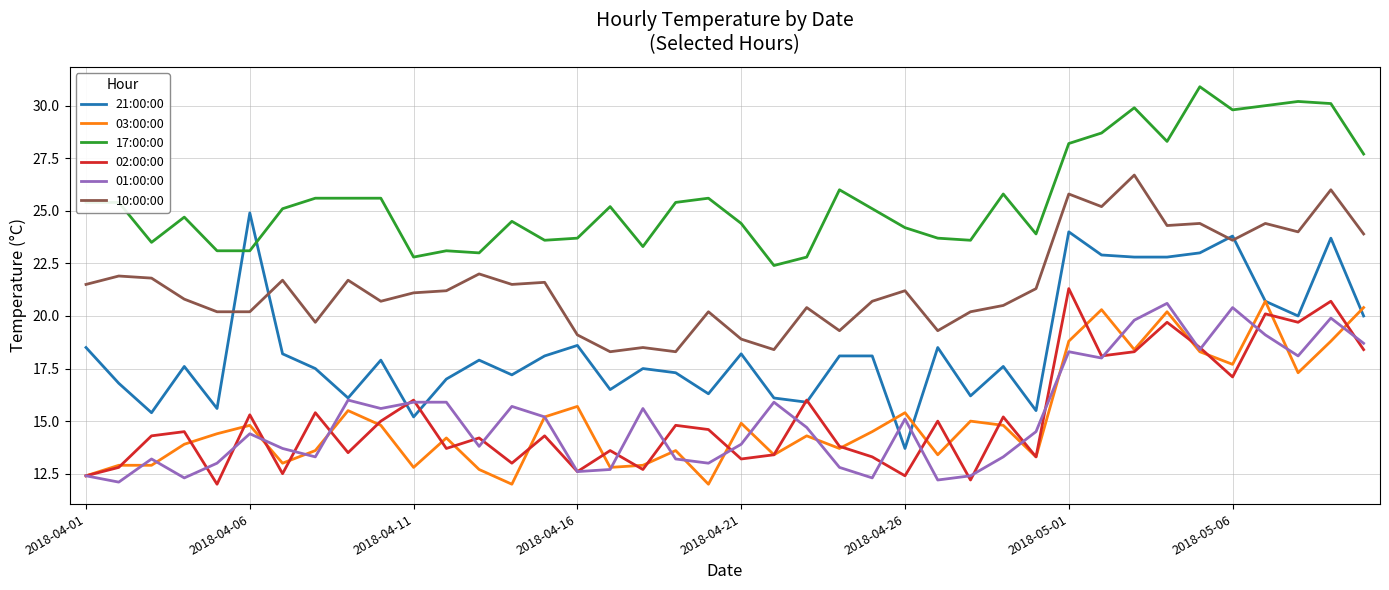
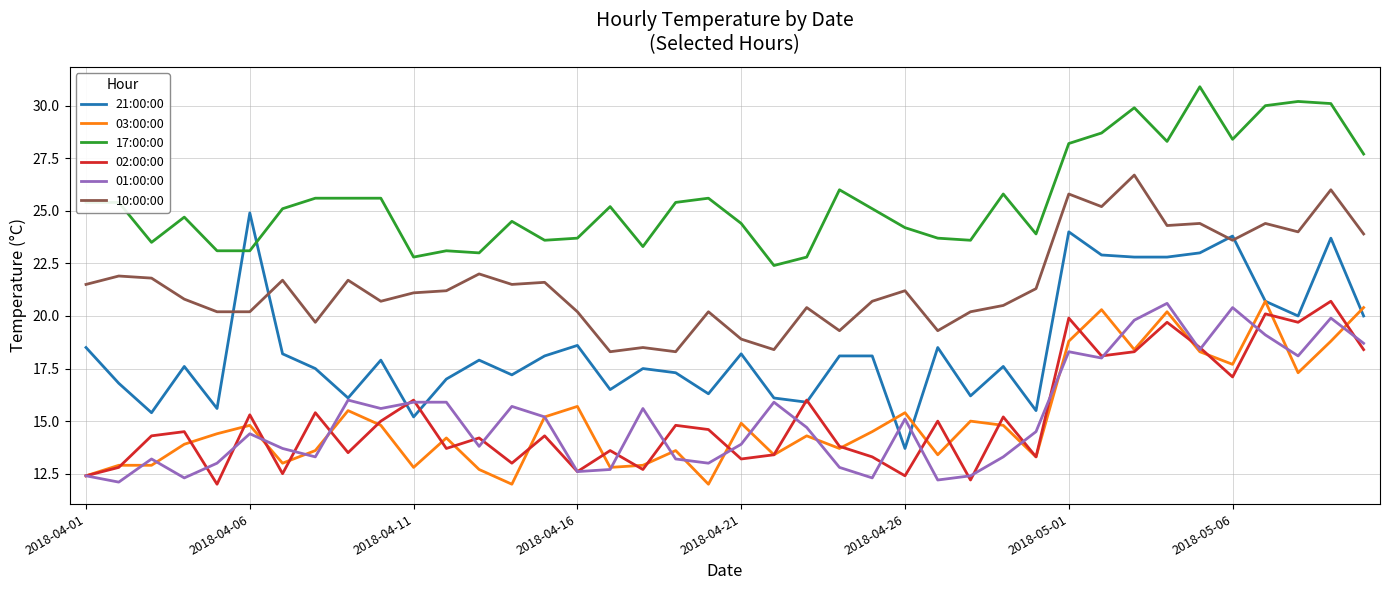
  {
    "21:00:00": {
      "2018-04-01": 18.5,
      "2018-04-06": 24.9,
      "2018-04-11": 15.2,
      "2018-04-16": 18.6,
      "2018-04-21": 18.2,
      "2018-04-26": 13.7,
      "2018-05-01": 24.0,
      "2018-05-06": 23.8
    },
    "03:00:00": {
      "2018-04-06": 14.8,
      "2018-04-11": 12.8,
      "2018-04-16": 15.7,
      "2018-04-21": 14.9,
      "2018-04-26": 15.4,
      "2018-05-01": 18.8,
      "2018-05-06": 17.7
    },
    "17:00:00": {
      "2018-04-06": 23.1,
      "2018-04-11": 22.8,
      "2018-04-16": 23.7,
      "2018-04-21": 24.4,
      "2018-04-26": 24.2,
      "2018-05-01": 28.2,
-     "2018-05-06": 29.8
+     "2018-05-06": 28.4
    },
    "02:00:00": {
      "2018-04-06": 15.3,
      "2018-04-21": 13.2,
      "2018-04-26": 12.4,
-     "2018-05-01": 21.3,
+     "2018-05-01": 19.9,
      "2018-05-06": 17.1
    },
    "01:00:00": {
      "2018-04-06": 14.4,
      "2018-04-21": 13.9,
      "2018-04-26": 15.1,
      "2018-05-01": 18.3,
      "2018-05-06": 20.4
    },
    "10:00:00": {
      "2018-04-01": 21.5,
      "2018-04-06": 20.2,
      "2018-04-11": 21.1,
-     "2018-04-16": 19.1,
+     "2018-04-16": 20.2,
      "2018-04-21": 18.9,
      "2018-04-26": 21.2,
      "2018-05-01": 25.8,
      "2018-05-06": 23.6
    }
  }
